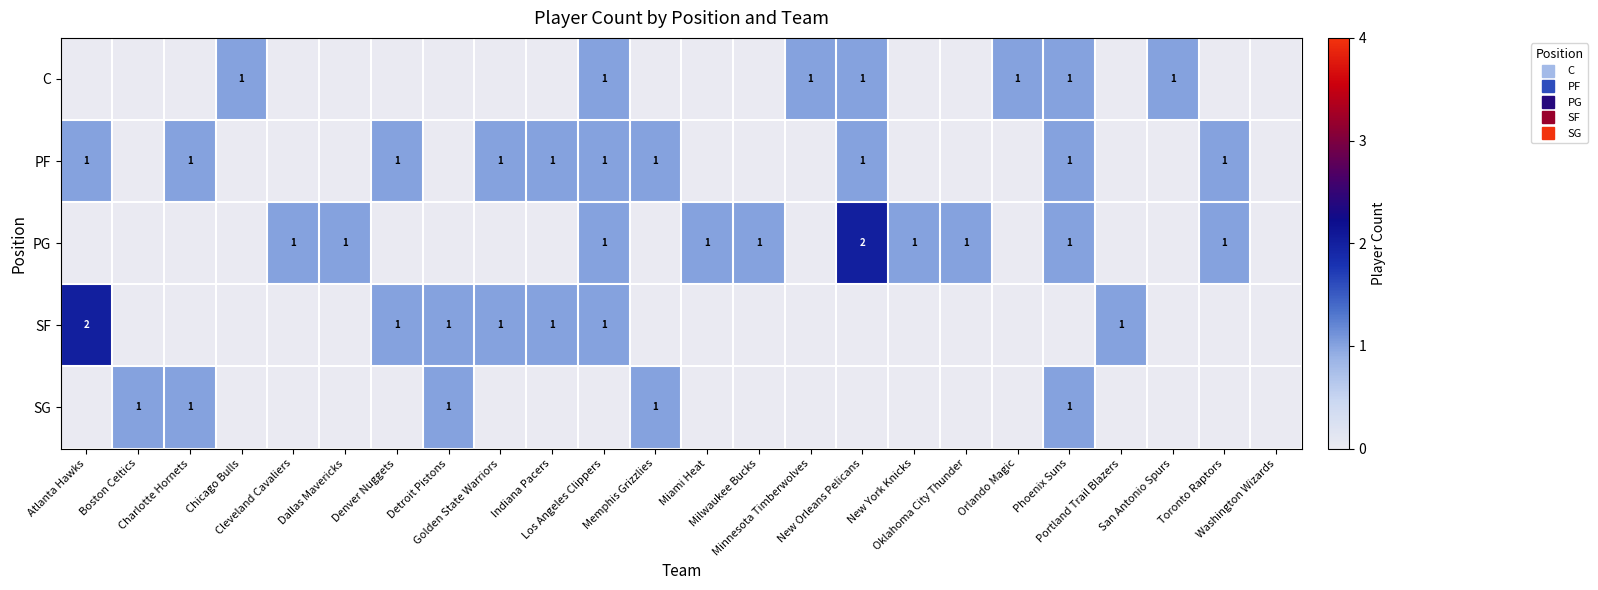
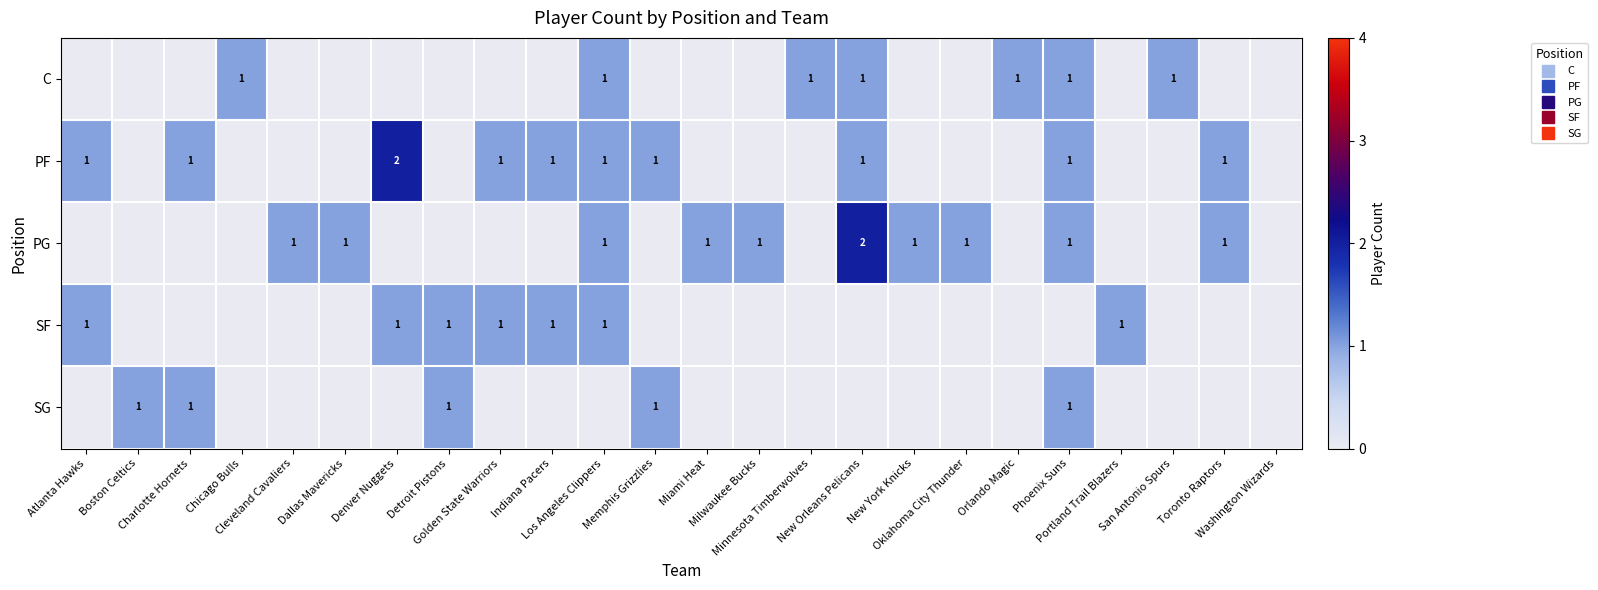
  {
    "C": {
      "Chicago Bulls": 1,
      "Los Angeles Clippers": 1,
      "Minnesota Timberwolves": 1,
      "New Orleans Pelicans": 1,
      "Orlando Magic": 1,
      "Phoenix Suns": 1,
      "San Antonio Spurs": 1
    },
    "PF": {
      "Atlanta Hawks": 1,
      "Charlotte Hornets": 1,
-     "Denver Nuggets": 1,
+     "Denver Nuggets": 2,
      "Golden State Warriors": 1,
      "Indiana Pacers": 1,
      "Los Angeles Clippers": 1,
      "Memphis Grizzlies": 1,
      "New Orleans Pelicans": 1,
      "Phoenix Suns": 1,
      "Toronto Raptors": 1
    },
    "PG": {
      "Cleveland Cavaliers": 1,
      "Dallas Mavericks": 1,
      "Los Angeles Clippers": 1,
      "Miami Heat": 1,
      "Milwaukee Bucks": 1,
      "New Orleans Pelicans": 2,
      "New York Knicks": 1,
      "Oklahoma City Thunder": 1,
      "Phoenix Suns": 1,
      "Toronto Raptors": 1
    },
    "SF": {
-     "Atlanta Hawks": 2,
+     "Atlanta Hawks": 1,
      "Denver Nuggets": 1,
      "Detroit Pistons": 1,
      "Golden State Warriors": 1,
      "Indiana Pacers": 1,
      "Los Angeles Clippers": 1,
      "Portland Trail Blazers": 1
    },
    "SG": {
      "Boston Celtics": 1,
      "Charlotte Hornets": 1,
      "Detroit Pistons": 1,
      "Memphis Grizzlies": 1,
      "Phoenix Suns": 1
    }
  }
